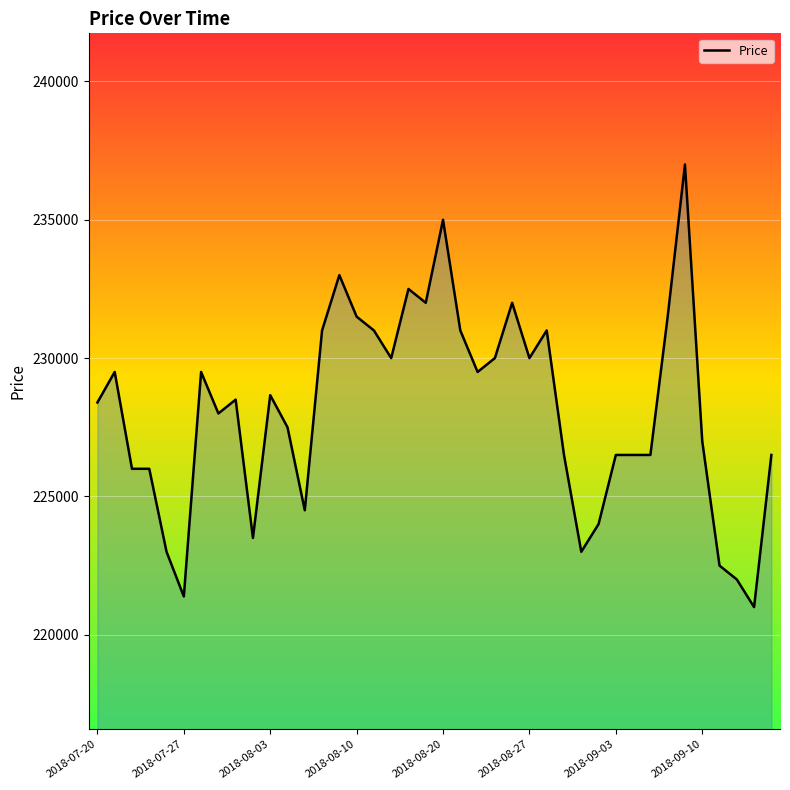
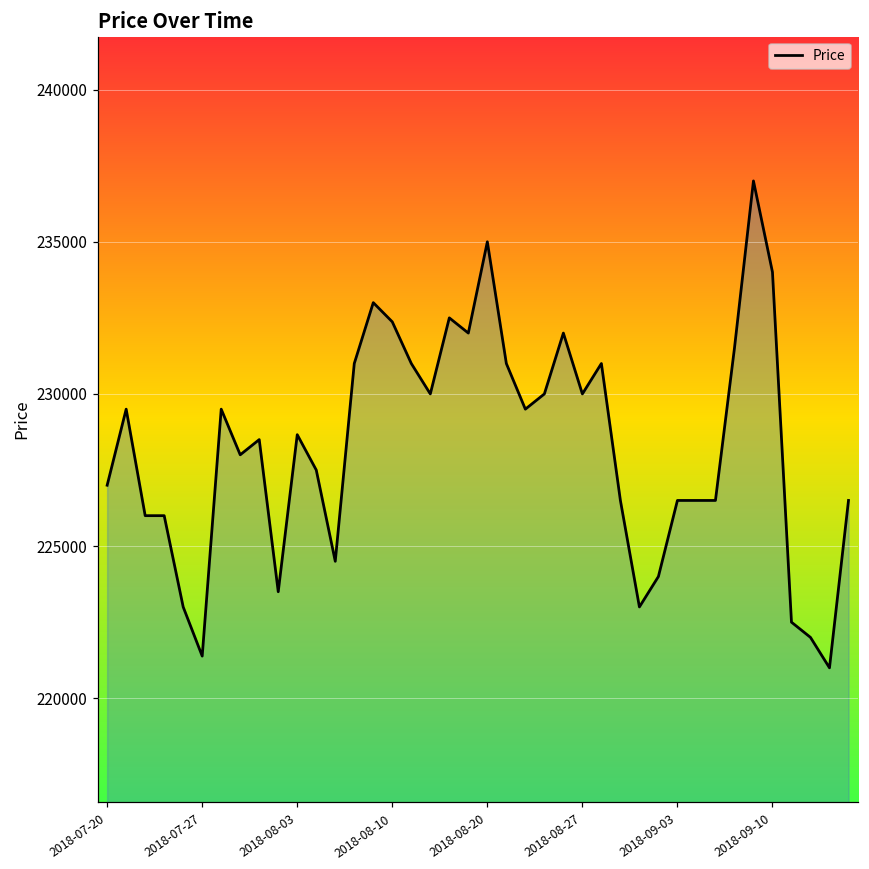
  {
-   "2018-07-20": 228400,
+   "2018-07-20": 227000,
    "2018-07-27": 221400,
    "2018-08-03": 228700,
-   "2018-08-10": 231500,
+   "2018-08-10": 232400,
    "2018-08-20": 235000,
    "2018-08-27": 230000,
    "2018-09-03": 226500,
-   "2018-09-10": 227000
+   "2018-09-10": 234000
  }
